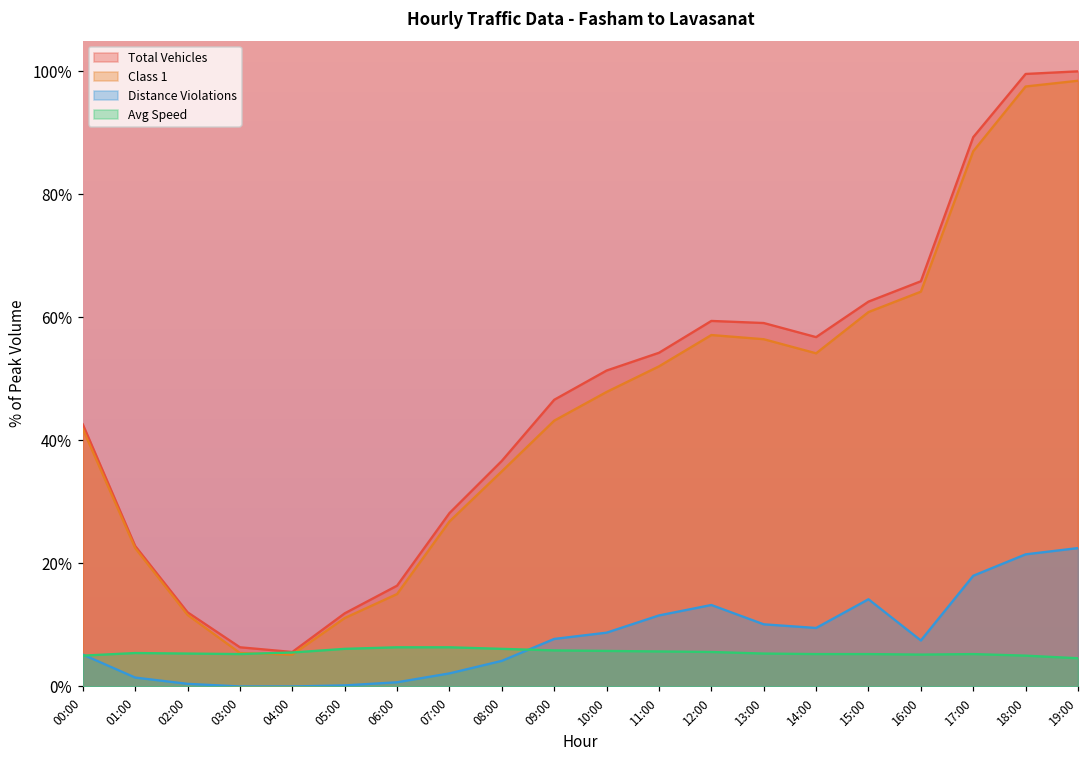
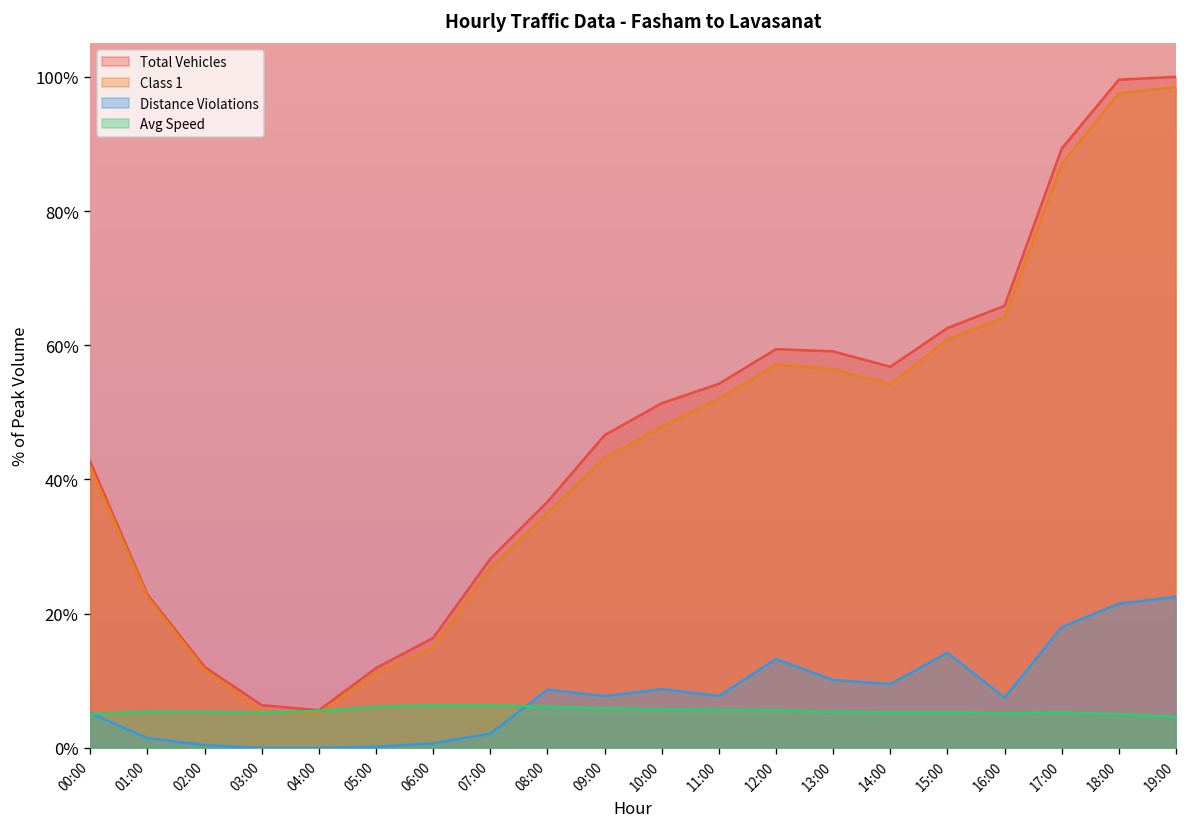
  {
    "Distance Violations": {
      "01:00": "1%",
      "02:00": "0%",
      "03:00": "0%",
      "04:00": "0%",
      "05:00": "0%",
      "06:00": "1%",
      "07:00": "2%",
-     "08:00": "4%",
+     "08:00": "9%",
      "09:00": "8%",
      "10:00": "9%",
-     "11:00": "12%",
+     "11:00": "8%",
      "12:00": "13%",
      "13:00": "10%",
      "14:00": "10%",
      "15:00": "14%",
      "16:00": "7%",
      "17:00": "18%",
      "18:00": "21%",
      "19:00": "22%"
    },
    "Avg Speed": {
      "01:00": "5%",
      "02:00": "5%",
      "05:00": "6%",
      "06:00": "6%",
      "07:00": "6%",
      "08:00": "6%",
      "09:00": "6%",
      "10:00": "6%",
      "11:00": "6%",
      "12:00": "6%",
      "13:00": "5%",
      "14:00": "5%",
      "15:00": "5%",
      "16:00": "5%",
      "17:00": "5%",
      "18:00": "5%",
      "19:00": "5%"
    }
  }
